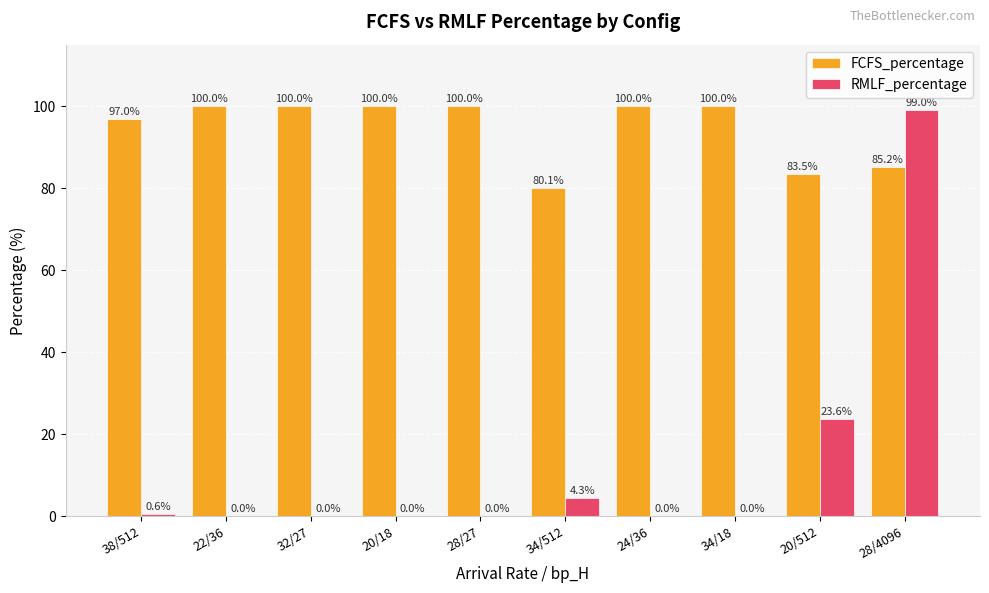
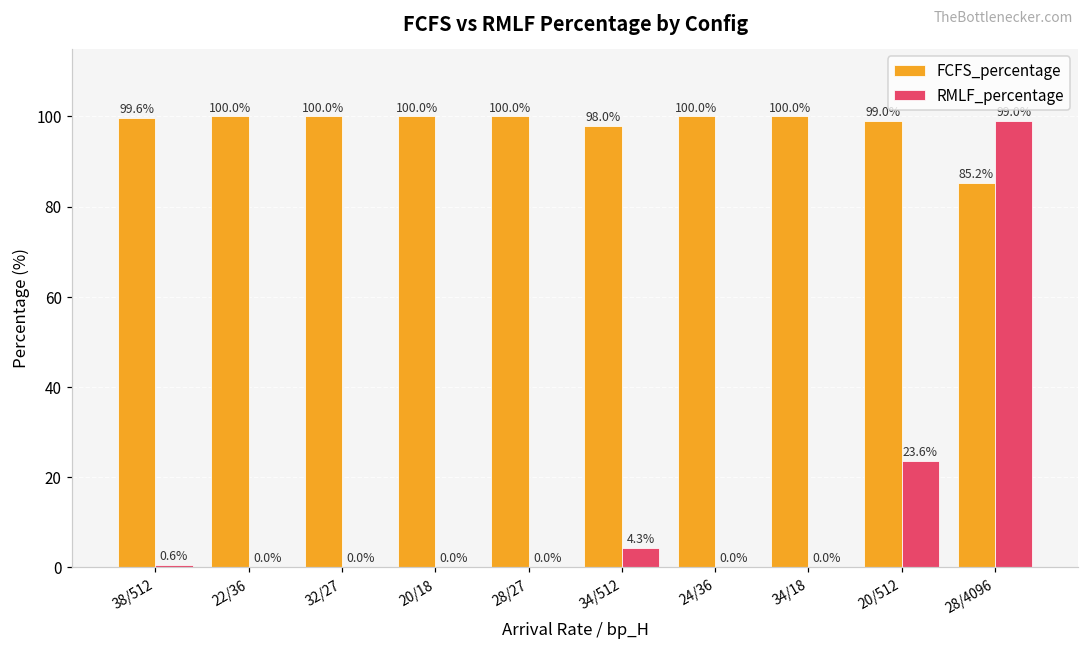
  {
    "FCFS_percentage": {
-     "38/512": "97.0%",
+     "38/512": "99.6%",
      "22/36": "100.0%",
      "32/27": "100.0%",
      "20/18": "100.0%",
      "28/27": "100.0%",
-     "34/512": "80.1%",
+     "34/512": "98.0%",
      "24/36": "100.0%",
      "34/18": "100.0%",
-     "20/512": "83.5%",
+     "20/512": "99.0%",
      "28/4096": "85.2%"
    },
    "RMLF_percentage": {
      "38/512": "0.6%",
      "22/36": "0.0%",
      "32/27": "0.0%",
      "20/18": "0.0%",
      "28/27": "0.0%",
      "34/512": "4.3%",
      "24/36": "0.0%",
      "34/18": "0.0%",
      "20/512": "23.6%",
      "28/4096": "99.0%"
    }
  }
